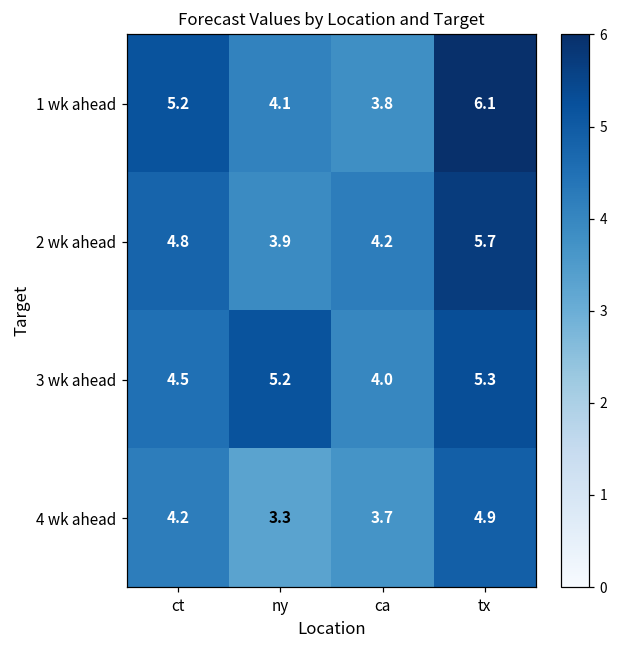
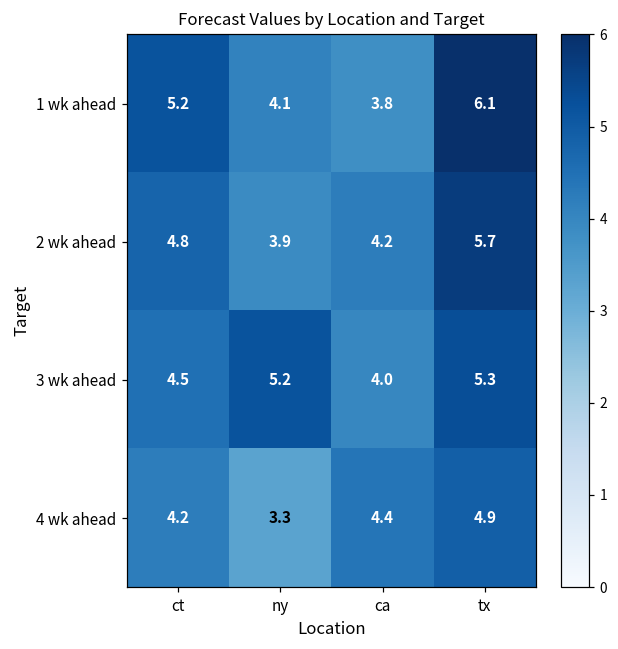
  {
    "1 wk ahead": {
      "ct": 5.2,
      "ny": 4.1,
      "ca": 3.8,
      "tx": 6.1
    },
    "2 wk ahead": {
      "ct": 4.8,
      "ny": 3.9,
      "ca": 4.2,
      "tx": 5.7
    },
    "3 wk ahead": {
      "ct": 4.5,
      "ny": 5.2,
      "ca": 4.0,
      "tx": 5.3
    },
    "4 wk ahead": {
      "ct": 4.2,
      "ny": 3.3,
-     "ca": 3.7,
+     "ca": 4.4,
      "tx": 4.9
    }
  }
